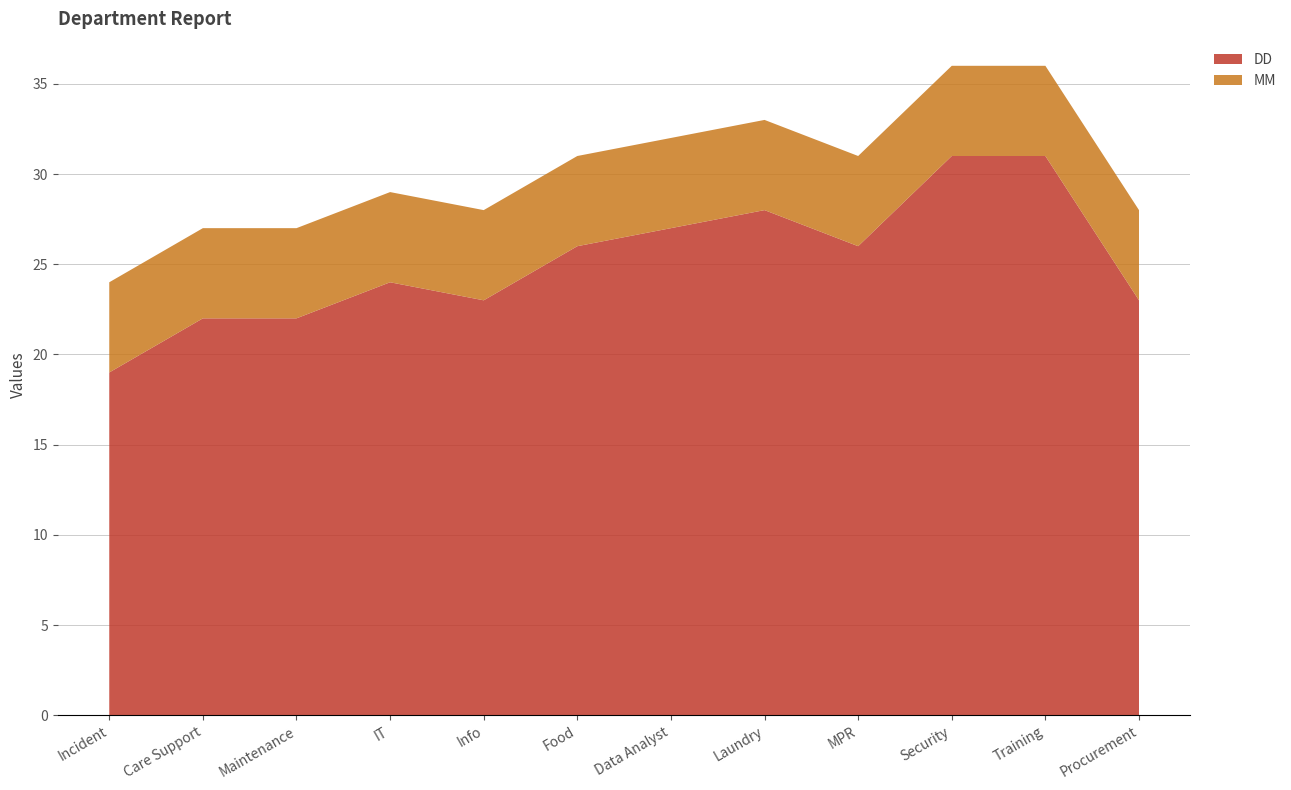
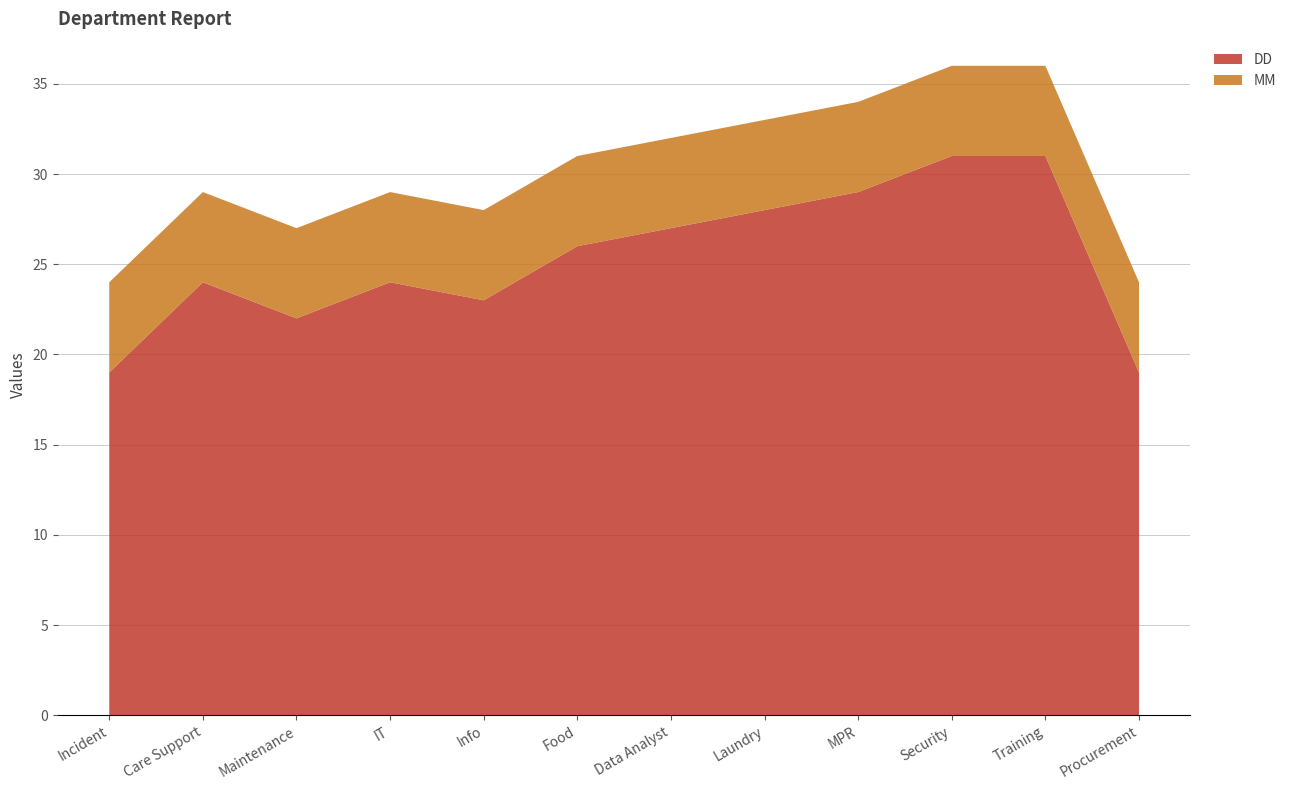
  {
    "DD": {
      "Incident": 19,
-     "Care Support": 22,
+     "Care Support": 24,
      "Maintenance": 22,
      "IT": 24,
      "Info": 23,
      "Food": 26,
      "Data Analyst": 27,
      "Laundry": 28,
-     "MPR": 26,
+     "MPR": 29,
      "Security": 31,
      "Training": 31,
-     "Procurement": 23
+     "Procurement": 19
    },
    "MM": {
      "Incident": 5,
      "Care Support": 5,
      "Maintenance": 5,
      "IT": 5,
      "Info": 5,
      "Food": 5,
      "Data Analyst": 5,
      "Laundry": 5,
      "MPR": 5,
      "Security": 5,
      "Training": 5,
      "Procurement": 5
    }
  }
